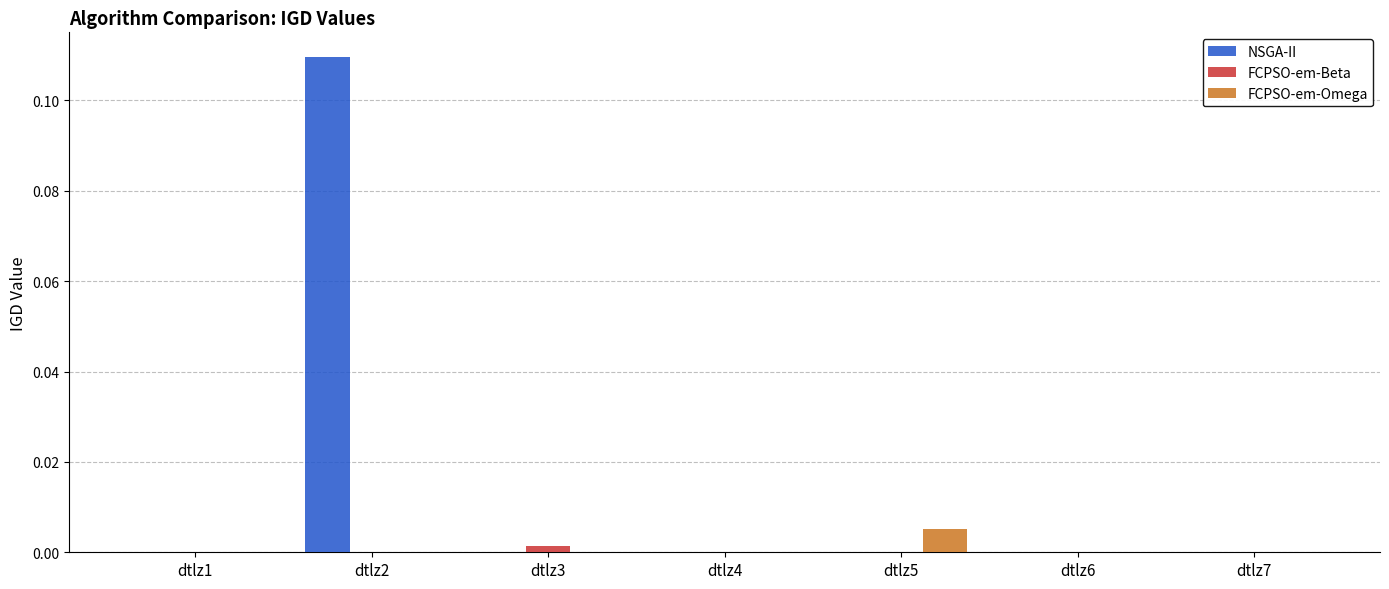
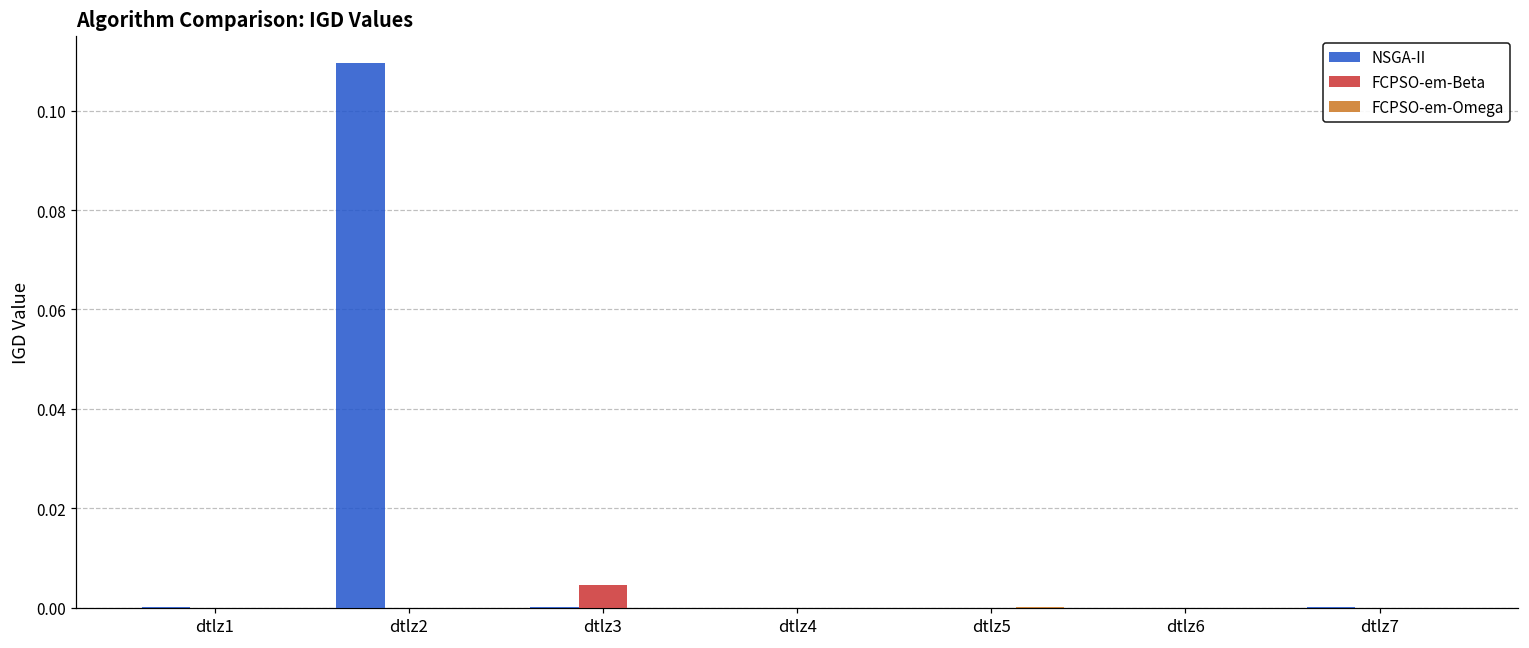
  {
    "NSGA-II": {
      "dtlz2": 0.110,
      "dtlz4": 0.000,
      "dtlz6": 0.000
    },
    "FCPSO-em-Beta": {
      "dtlz2": 0.000,
-     "dtlz3": 0.001,
+     "dtlz3": 0.005,
      "dtlz4": 0.000
    },
    "FCPSO-em-Omega": {
      "dtlz2": 0.000,
      "dtlz4": 0.000,
-     "dtlz5": 0.005
+     "dtlz5": 0.000
    }
  }
